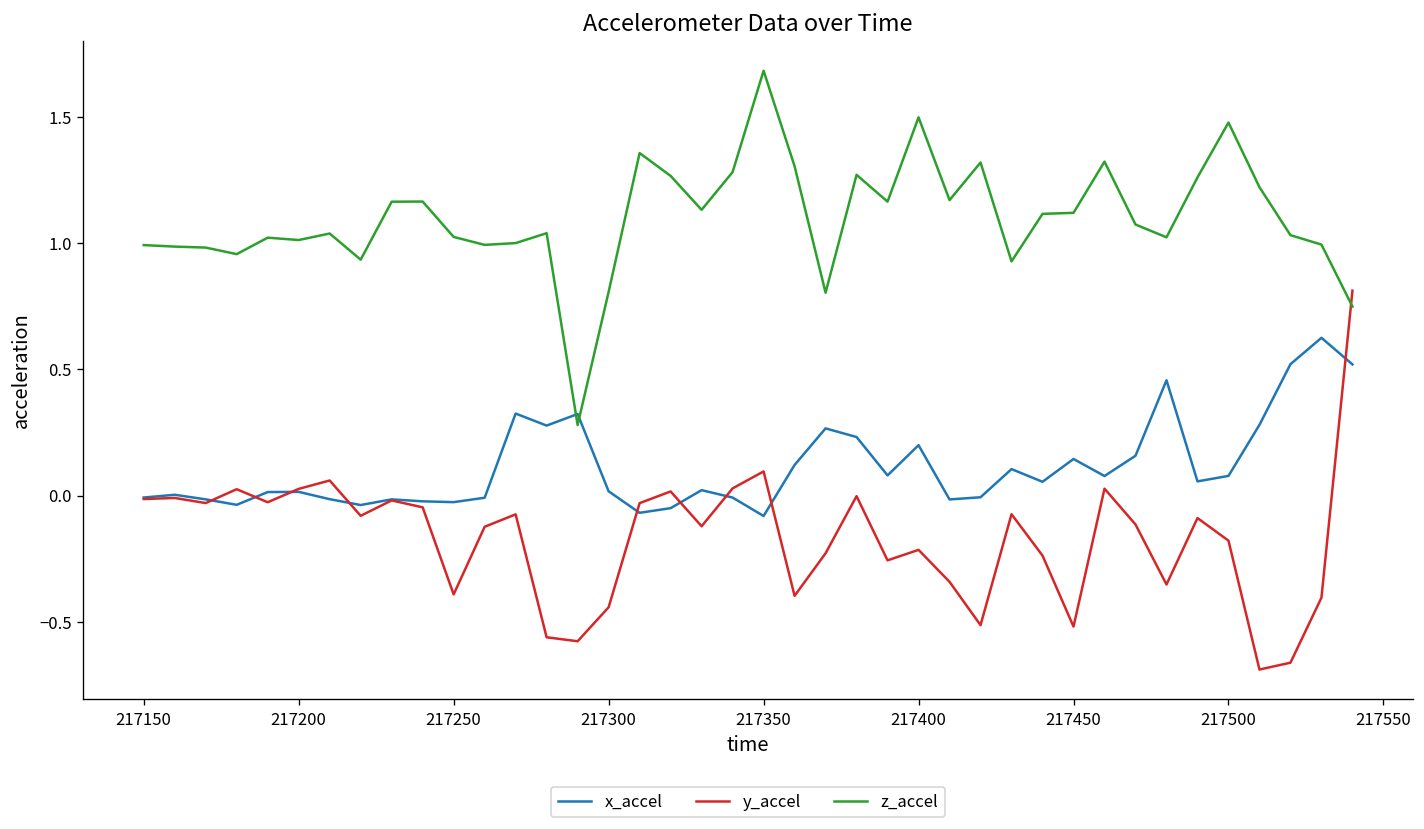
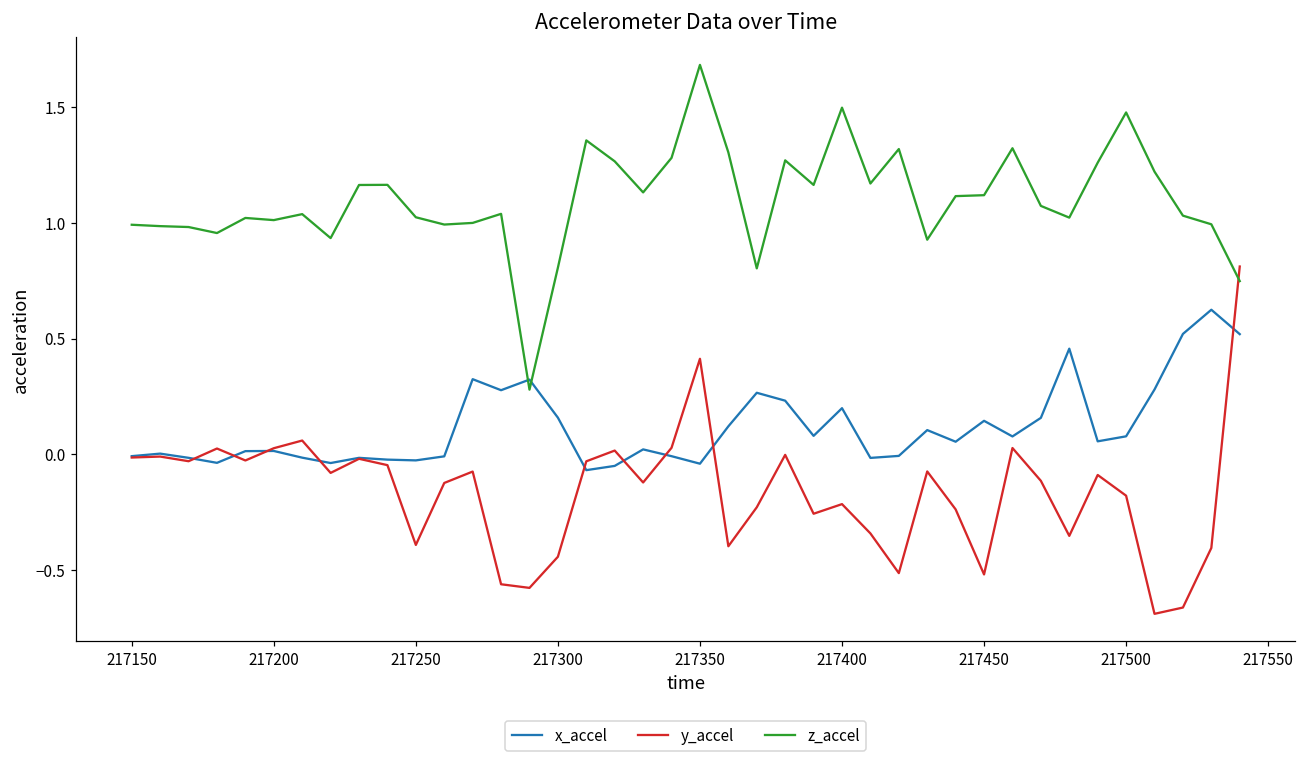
  {
    "x_accel": {
      "217250": -0.03,
-     "217300": 0.02,
-     "217350": -0.08,
+     "217300": 0.16,
+     "217350": -0.04,
      "217400": 0.20,
      "217450": 0.14,
      "217500": 0.08
    },
    "y_accel": {
      "217250": -0.39,
      "217300": -0.44,
-     "217350": 0.10,
+     "217350": 0.41,
      "217400": -0.22,
      "217450": -0.52,
      "217500": -0.18
    },
    "z_accel": {
      "217150": 0.99,
      "217200": 1.01,
      "217250": 1.02,
      "217300": 0.81,
      "217350": 1.68,
      "217400": 1.50,
      "217450": 1.12,
      "217500": 1.48
    }
  }
